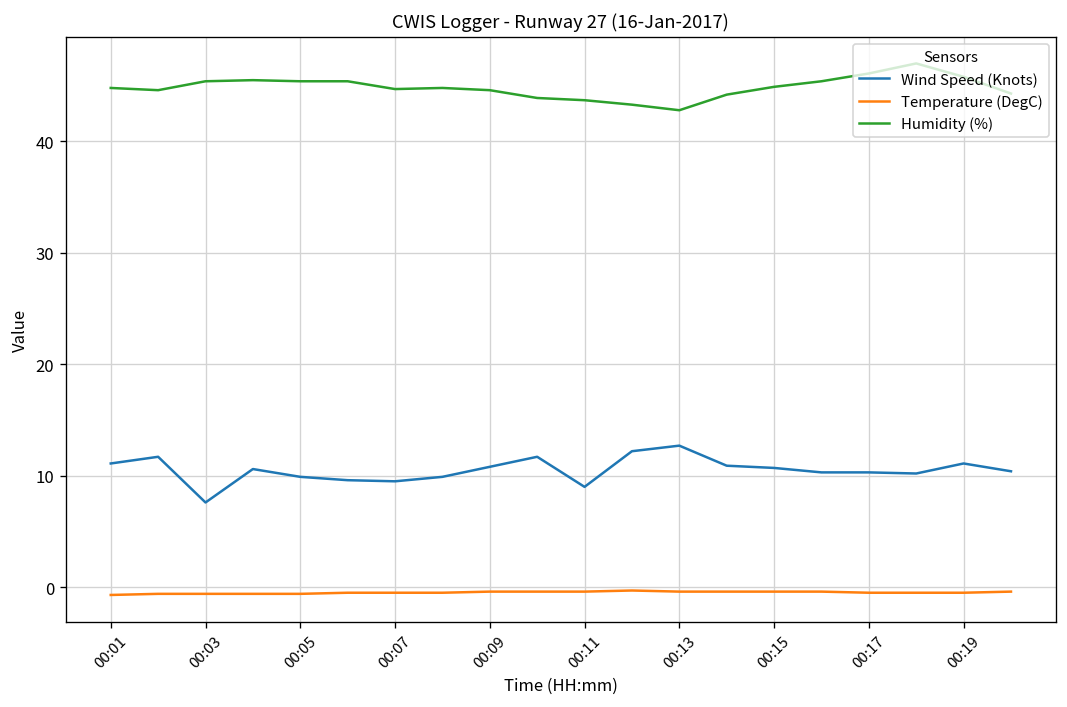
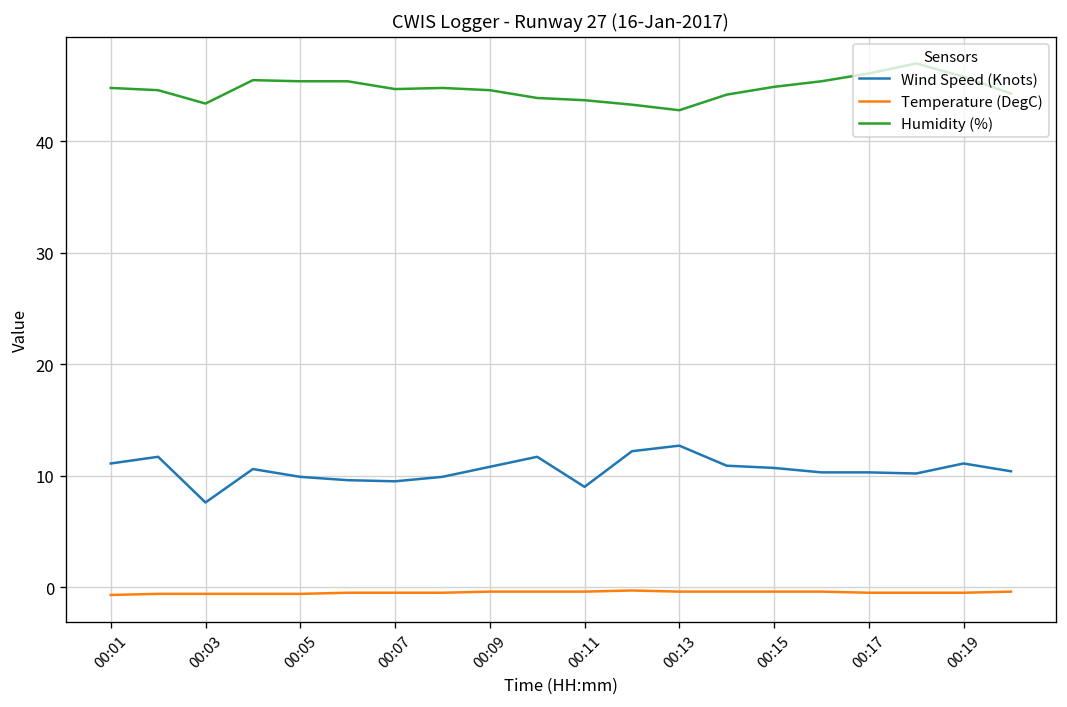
  {
    "Wind Speed (Knots)": {
      "00:01": 11,
      "00:03": 8,
      "00:05": 10,
      "00:07": 10,
      "00:09": 11,
      "00:11": 9,
      "00:13": 13,
      "00:15": 11,
      "00:17": 10,
      "00:19": 11
    },
    "Temperature (DegC)": {
      "00:01": -1,
      "00:03": -1,
      "00:05": -1,
      "00:07": -1,
      "00:09": 0,
      "00:11": 0,
      "00:13": 0,
      "00:15": 0,
      "00:17": -1,
      "00:19": -1
    },
    "Humidity (%)": {
      "00:01": 45,
-     "00:03": 45,
+     "00:03": 43,
      "00:05": 45,
      "00:07": 45,
      "00:09": 45,
      "00:11": 44,
      "00:13": 43,
      "00:15": 45
    }
  }
